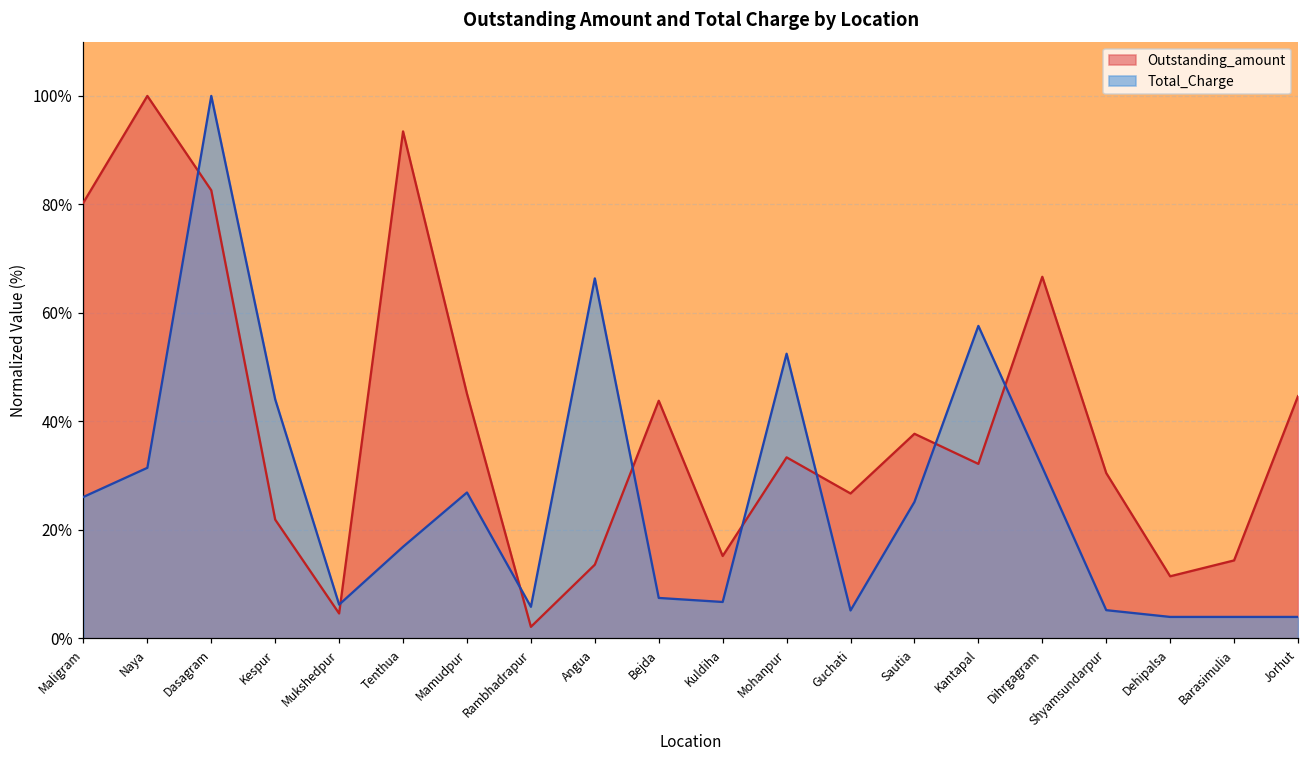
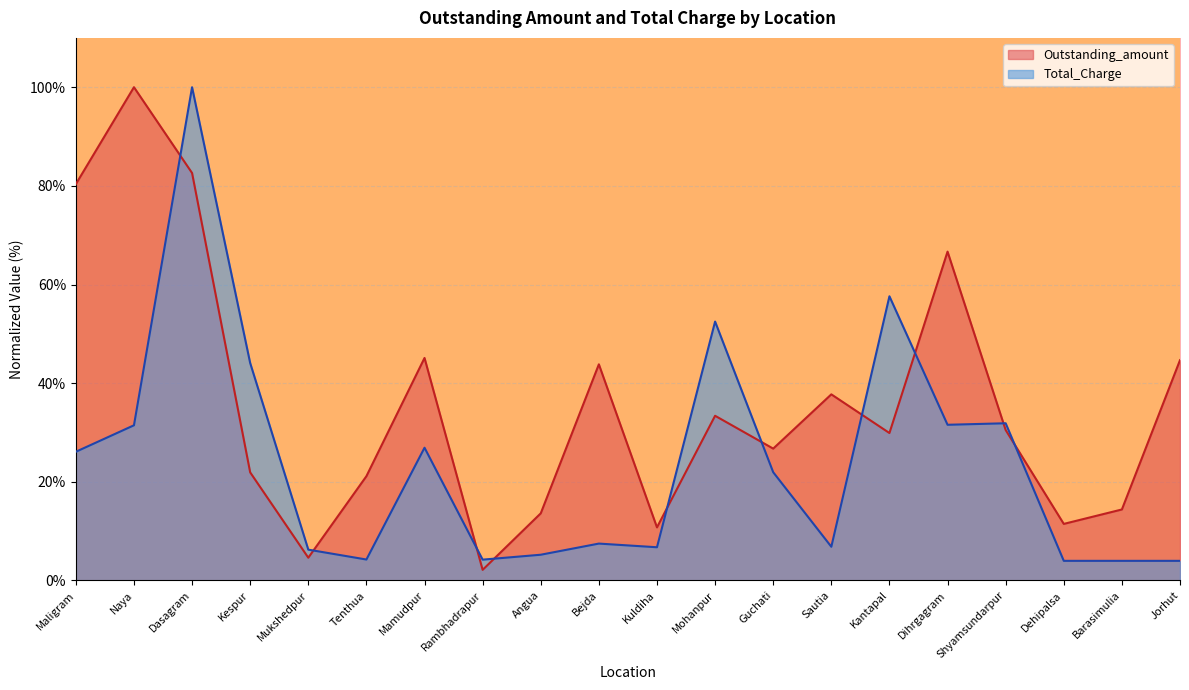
  {
    "Outstanding_amount": {
      "Maligram": "80%",
      "Naya": "100%",
      "Dasagram": "83%",
      "Kespur": "22%",
      "Mukshedpur": "5%",
-     "Tenthua": "93%",
+     "Tenthua": "21%",
      "Mamudpur": "45%",
      "Rambhadrapur": "2%",
      "Angua": "14%",
      "Bejda": "44%",
-     "Kuldiha": "15%",
+     "Kuldiha": "11%",
      "Mohanpur": "33%",
      "Guchati": "27%",
      "Sautia": "38%",
-     "Kantapal": "32%",
+     "Kantapal": "30%",
      "Dihrgagram": "67%",
      "Shyamsundarpur": "30%",
      "Dehipalsa": "11%",
      "Barasimulia": "14%",
      "Jorhut": "45%"
    },
    "Total_Charge": {
      "Maligram": "26%",
      "Naya": "31%",
      "Dasagram": "100%",
      "Kespur": "44%",
      "Mukshedpur": "6%",
-     "Tenthua": "17%",
+     "Tenthua": "4%",
      "Mamudpur": "27%",
-     "Rambhadrapur": "6%",
-     "Angua": "66%",
+     "Rambhadrapur": "4%",
+     "Angua": "5%",
      "Bejda": "7%",
      "Kuldiha": "7%",
      "Mohanpur": "52%",
-     "Guchati": "5%",
-     "Sautia": "25%",
+     "Guchati": "22%",
+     "Sautia": "7%",
      "Kantapal": "58%",
      "Dihrgagram": "32%",
-     "Shyamsundarpur": "5%",
+     "Shyamsundarpur": "32%",
      "Dehipalsa": "4%",
      "Barasimulia": "4%",
      "Jorhut": "4%"
    }
  }
